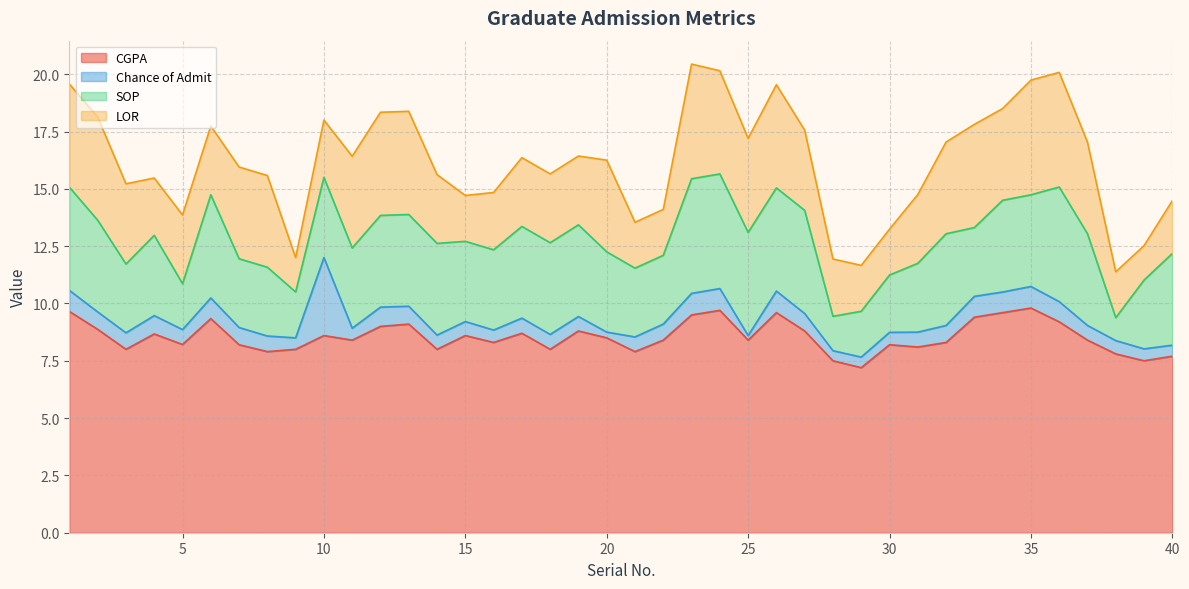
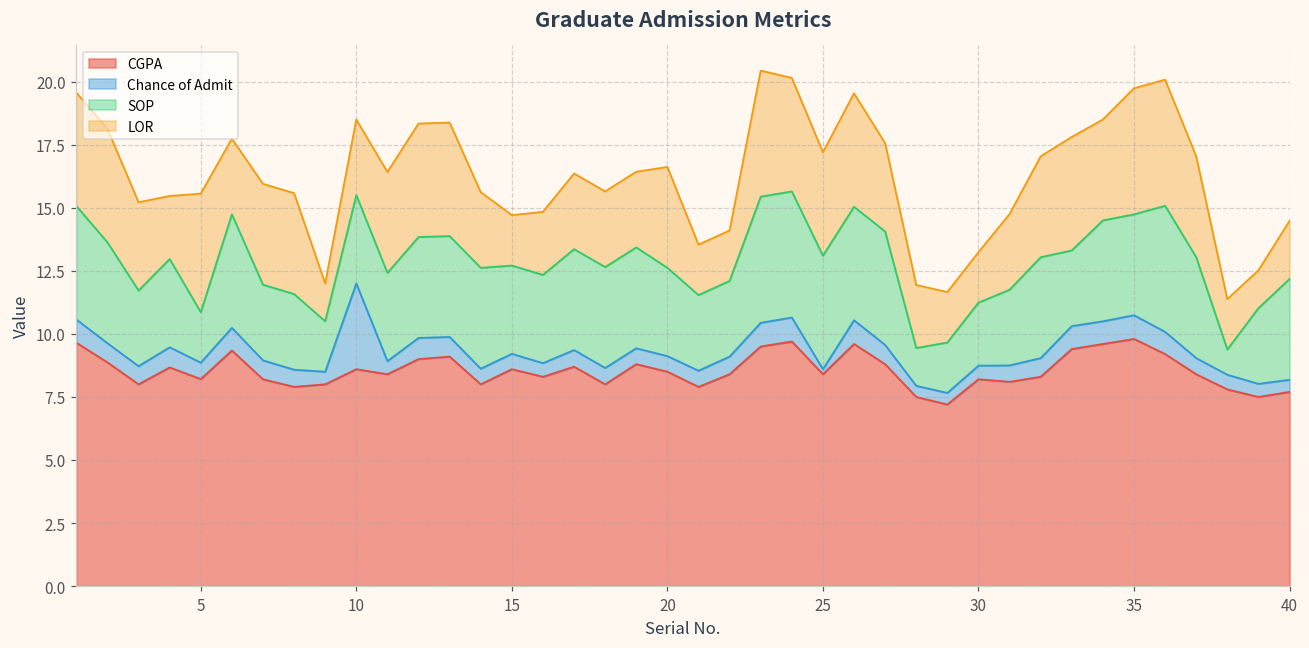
  {
    "CGPA": {
      "5": 8.2,
      "10": 8.6,
      "15": 8.6,
      "20": 8.5,
      "25": 8.4,
      "30": 8.2,
      "35": 9.8,
      "40": 7.7
    },
    "Chance of Admit": {
      "5": 0.7,
      "10": 3.4,
      "15": 0.6,
-     "20": 0.3,
+     "20": 0.6,
      "25": 0.2,
      "30": 0.5,
      "35": 0.9,
      "40": 0.5
    },
    "SOP": {
      "5": 2.0,
      "10": 3.5,
      "15": 3.5,
      "20": 3.5,
      "25": 4.5,
      "30": 2.5,
      "35": 4.0,
      "40": 4.0
    },
    "LOR": {
-     "5": 3.0,
-     "10": 2.5,
+     "5": 4.7,
+     "10": 3.0,
      "15": 2.0,
      "20": 4.0,
      "25": 4.1,
      "30": 2.0,
      "35": 5.0,
      "40": 2.3
    }
  }
